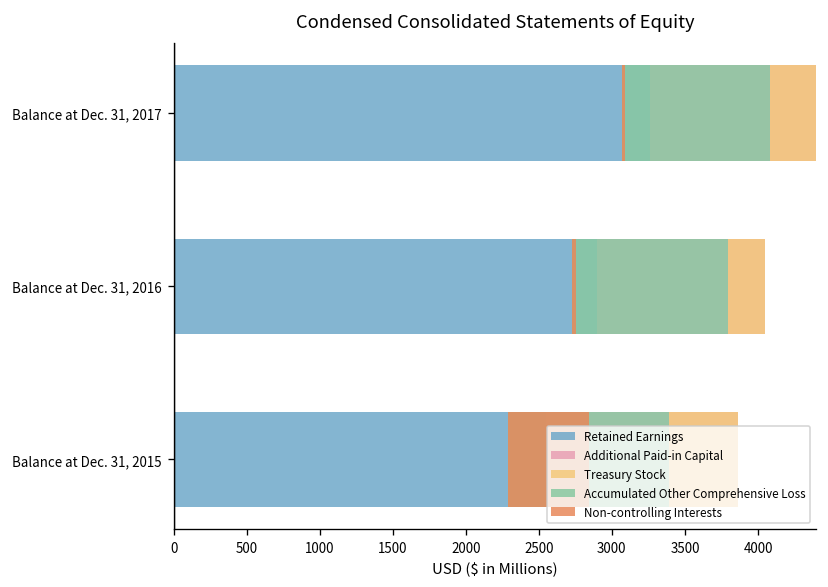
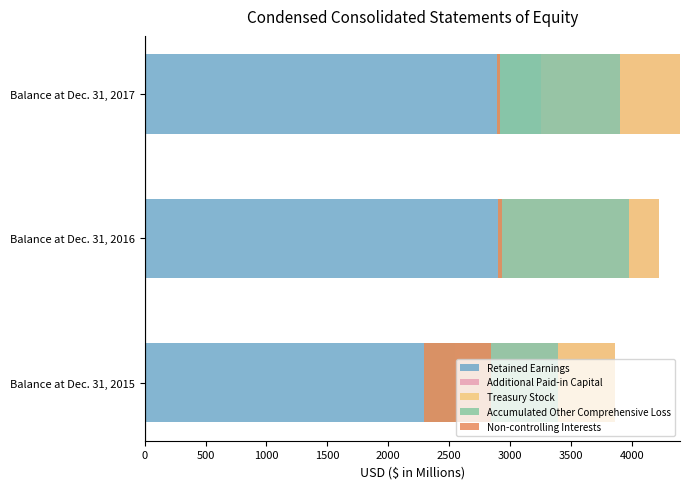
  {
    "Additional Paid-in Capital": {
      "Balance at Dec. 31, 2017": 1140,
-     "Balance at Dec. 31, 2016": 1150
+     "Balance at Dec. 31, 2016": 1330
    },
    "Treasury Stock": {
-     "Balance at Dec. 31, 2017": -320
+     "Balance at Dec. 31, 2017": -490
    }
  }
